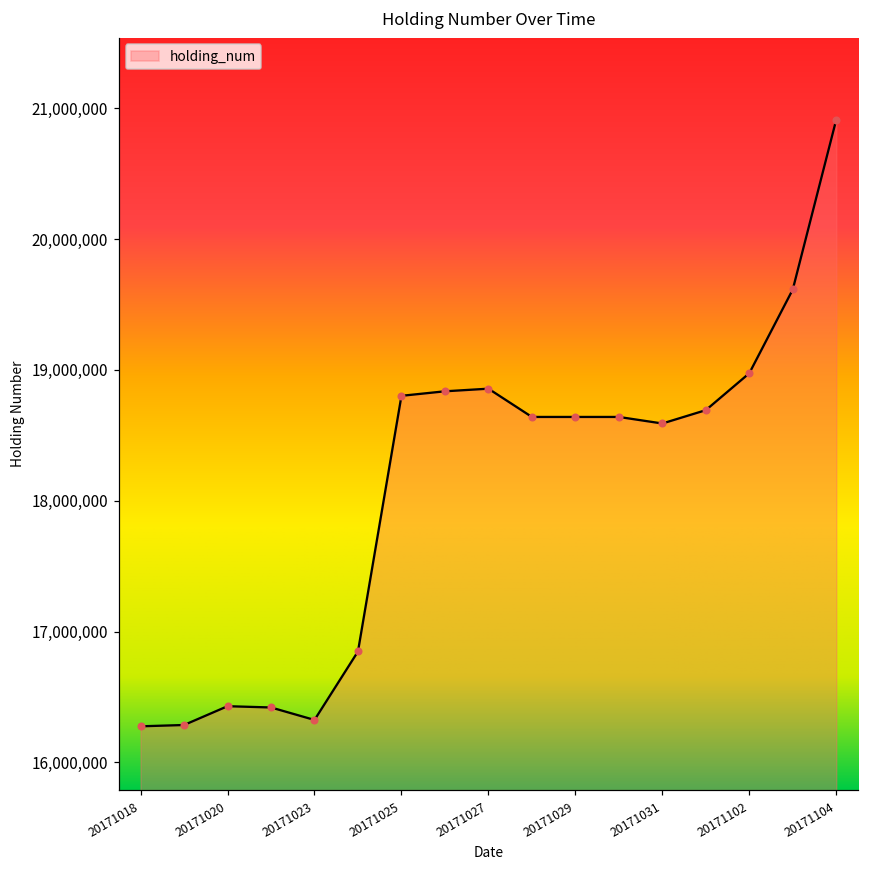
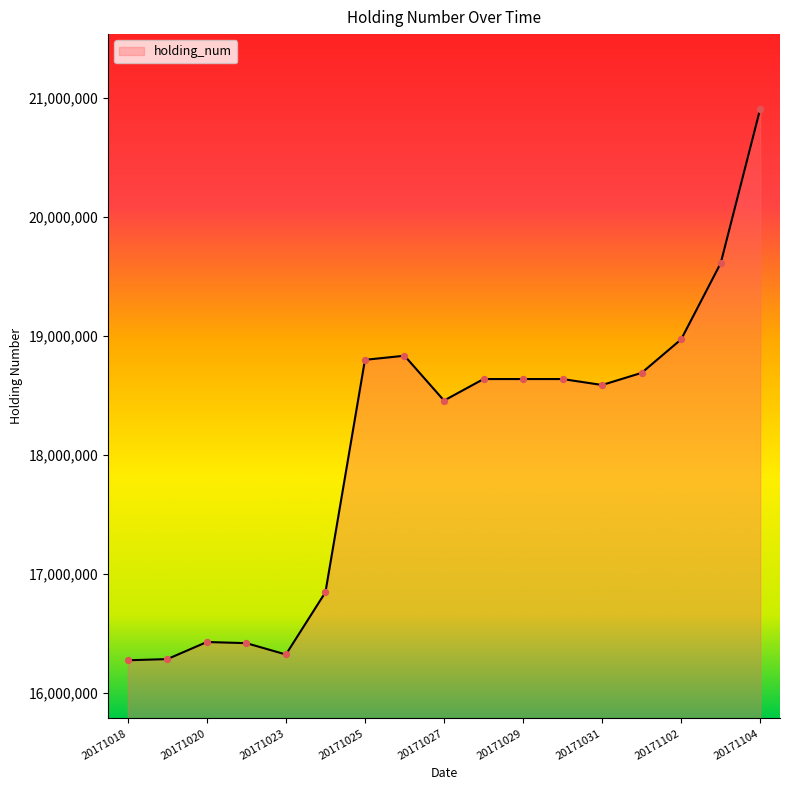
  {
    "20171018": "16,280,000",
    "20171020": "16,430,000",
    "20171023": "16,320,000",
    "20171025": "18,800,000",
-   "20171027": "18,860,000",
+   "20171027": "18,460,000",
    "20171029": "18,640,000",
    "20171031": "18,590,000",
    "20171102": "18,970,000",
    "20171104": "20,910,000"
  }
